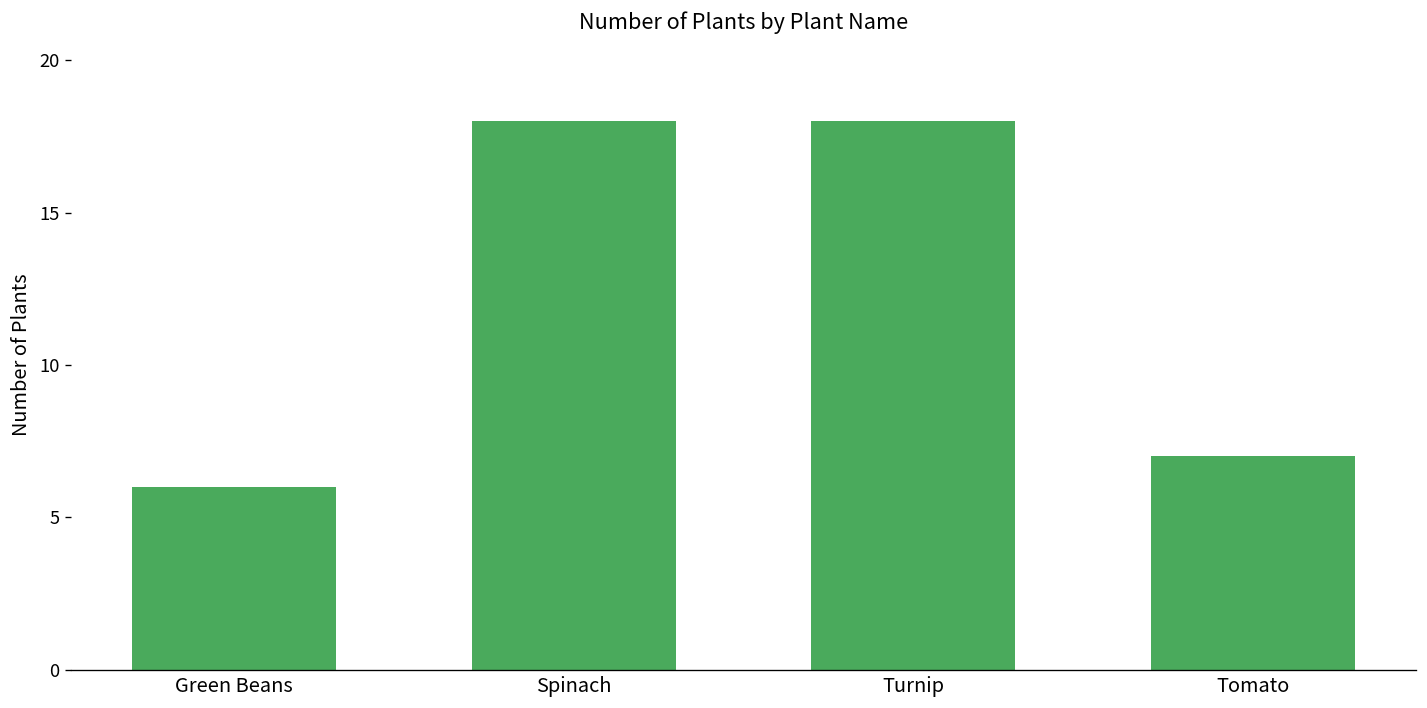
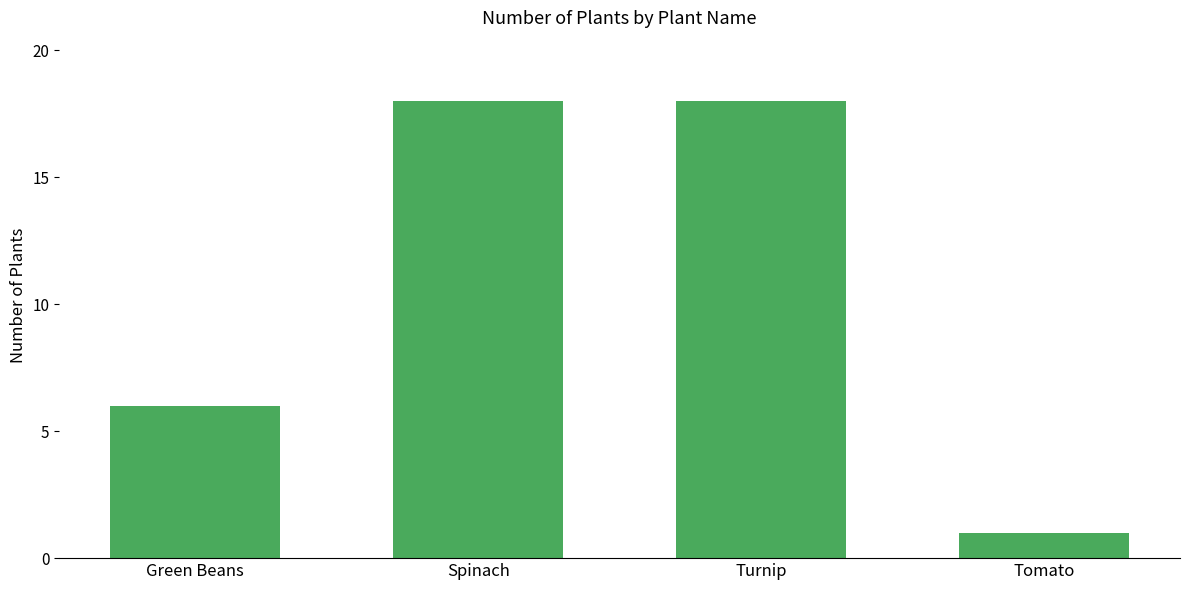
  {
    "Green Beans": 6,
    "Spinach": 18,
    "Turnip": 18,
-   "Tomato": 7
+   "Tomato": 1
  }
